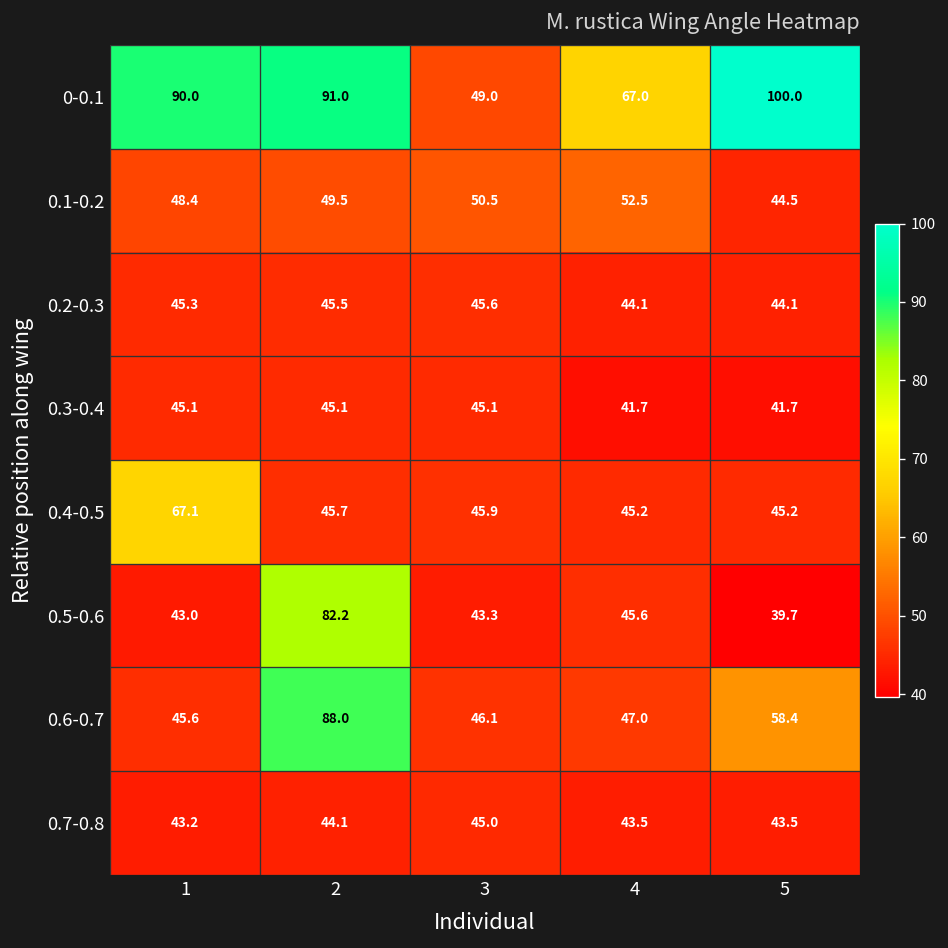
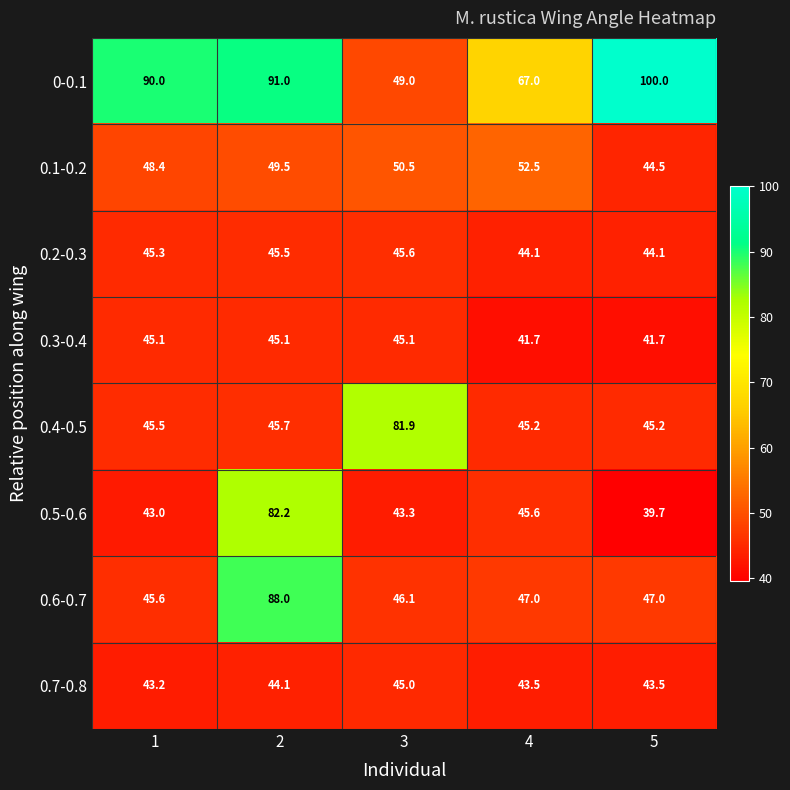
  {
    "0-0.1": {
      "1": 90.0,
      "2": 91.0,
      "3": 49.0,
      "4": 67.0,
      "5": 100.0
    },
    "0.1-0.2": {
      "1": 48.4,
      "2": 49.5,
      "3": 50.5,
      "4": 52.5,
      "5": 44.5
    },
    "0.2-0.3": {
      "1": 45.3,
      "2": 45.5,
      "3": 45.6,
      "4": 44.1,
      "5": 44.1
    },
    "0.3-0.4": {
      "1": 45.1,
      "2": 45.1,
      "3": 45.1,
      "4": 41.7,
      "5": 41.7
    },
    "0.4-0.5": {
-     "1": 67.1,
+     "1": 45.5,
      "2": 45.7,
-     "3": 45.9,
+     "3": 81.9,
      "4": 45.2,
      "5": 45.2
    },
    "0.5-0.6": {
      "1": 43.0,
      "2": 82.2,
      "3": 43.3,
      "4": 45.6,
      "5": 39.7
    },
    "0.6-0.7": {
      "1": 45.6,
      "2": 88.0,
      "3": 46.1,
      "4": 47.0,
-     "5": 58.4
+     "5": 47.0
    },
    "0.7-0.8": {
      "1": 43.2,
      "2": 44.1,
      "3": 45.0,
      "4": 43.5,
      "5": 43.5
    }
  }
